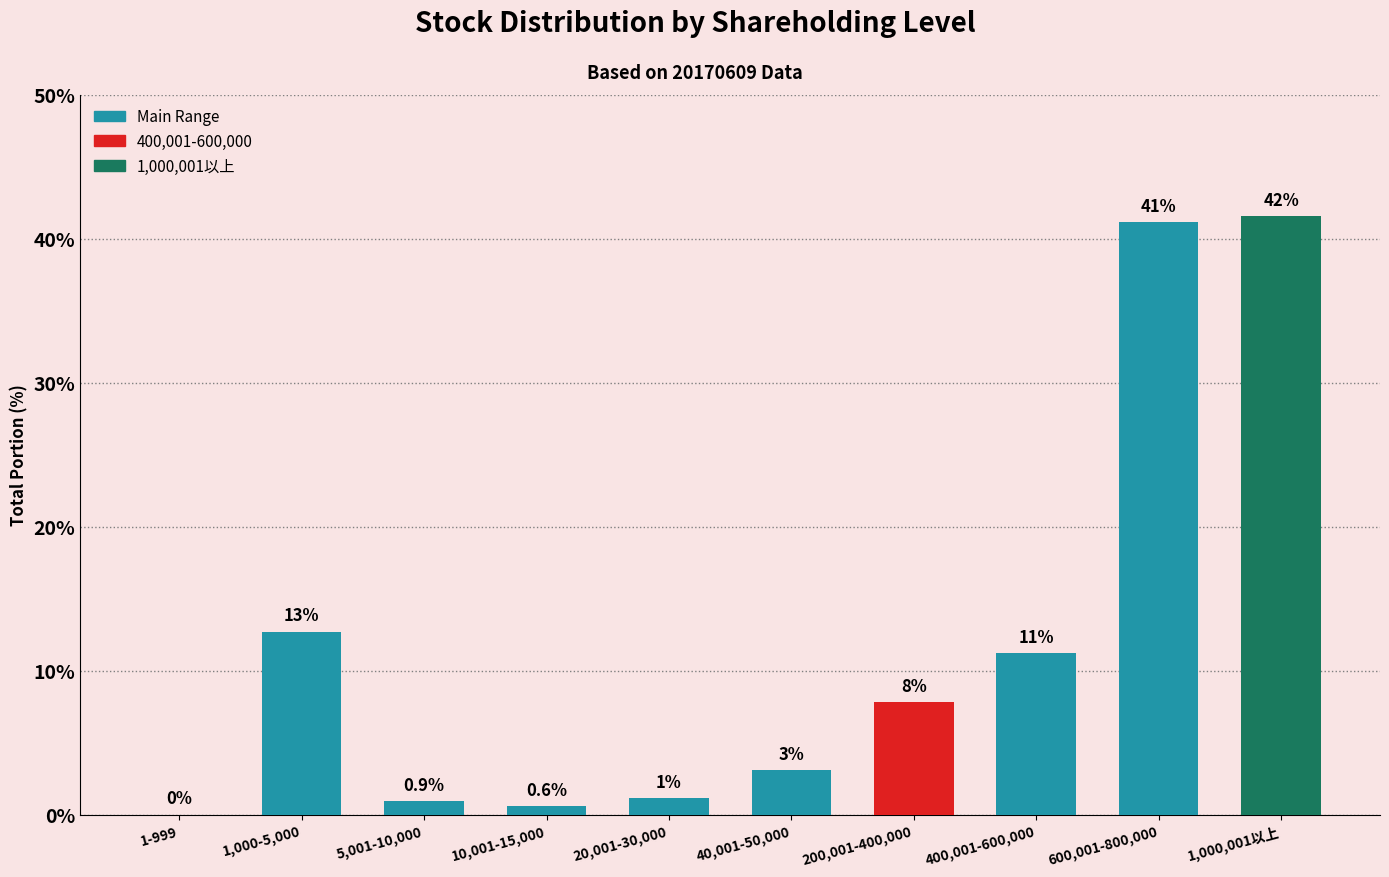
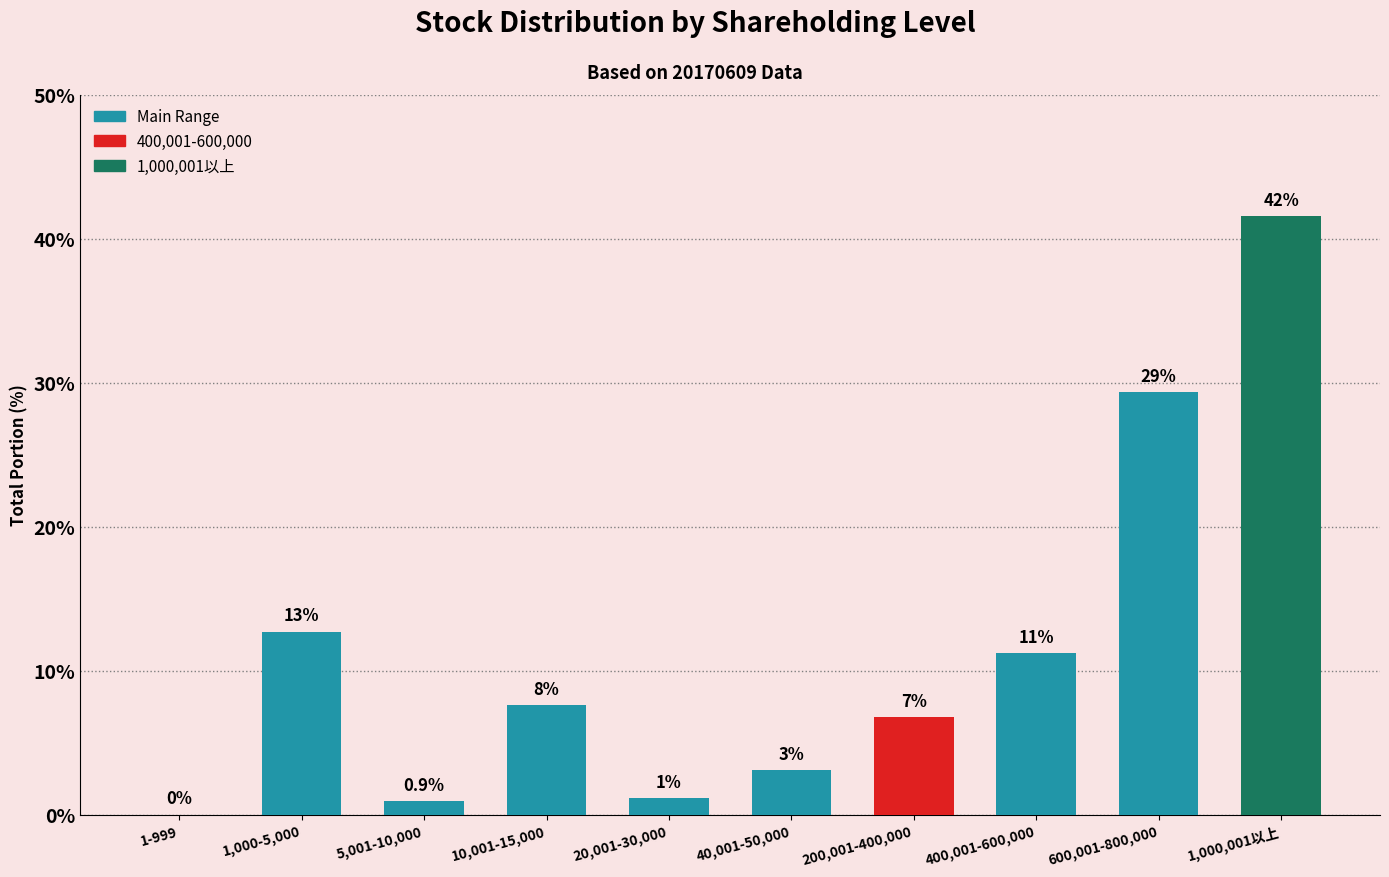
  {
    "1-999": "0%",
    "1,000-5,000": "13%",
    "5,001-10,000": "0.9%",
-   "10,001-15,000": "0.6%",
+   "10,001-15,000": "8%",
    "20,001-30,000": "1%",
    "40,001-50,000": "3%",
-   "200,001-400,000": "8%",
+   "200,001-400,000": "7%",
    "400,001-600,000": "11%",
-   "600,001-800,000": "41%",
+   "600,001-800,000": "29%",
    "1,000,001以上": "42%"
  }
